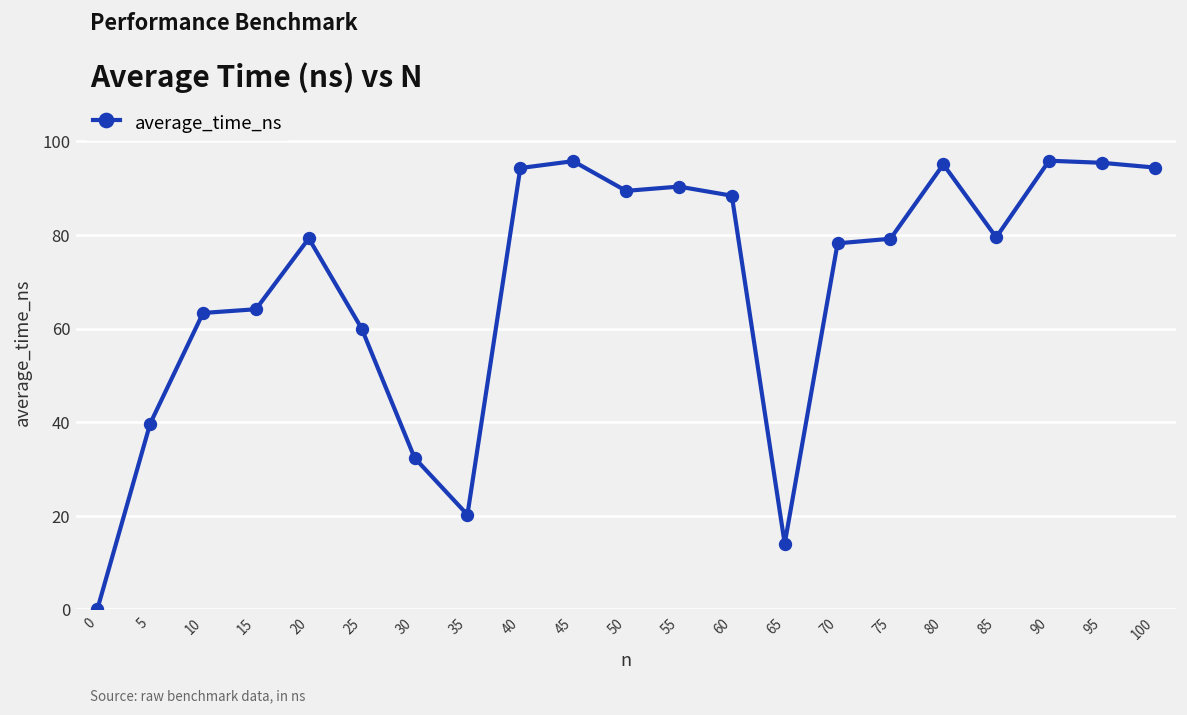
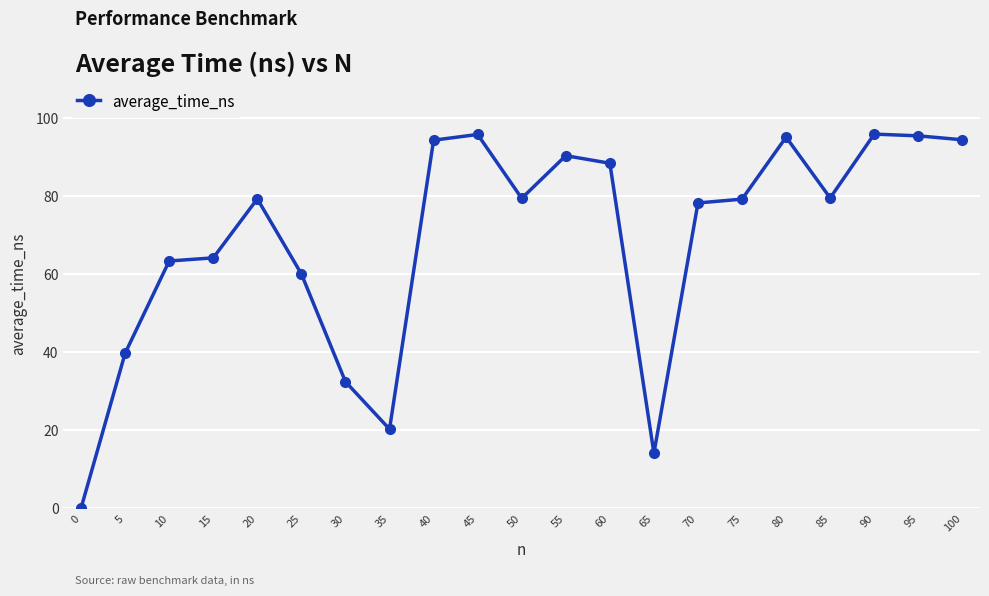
  {
    "0": 0,
    "5": 40,
    "10": 63,
    "15": 64,
    "20": 79,
    "25": 60,
    "30": 32,
    "35": 20,
    "40": 94,
    "45": 96,
-   "50": 89,
+   "50": 79,
    "55": 90,
    "60": 88,
    "65": 14,
    "70": 78,
    "75": 79,
    "80": 95,
    "85": 80,
    "90": 96,
    "95": 95,
    "100": 94
  }
